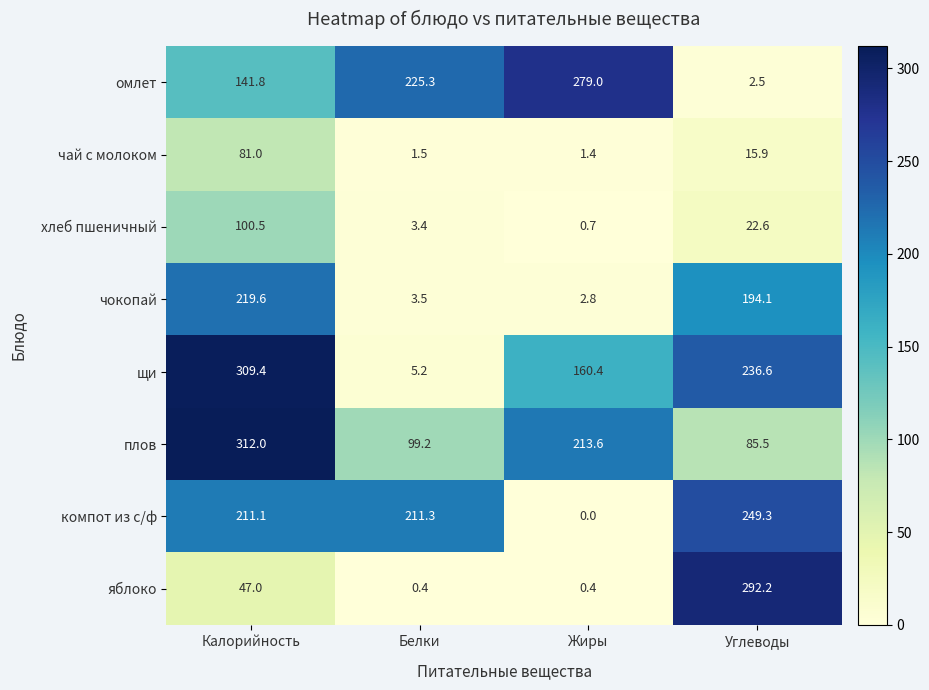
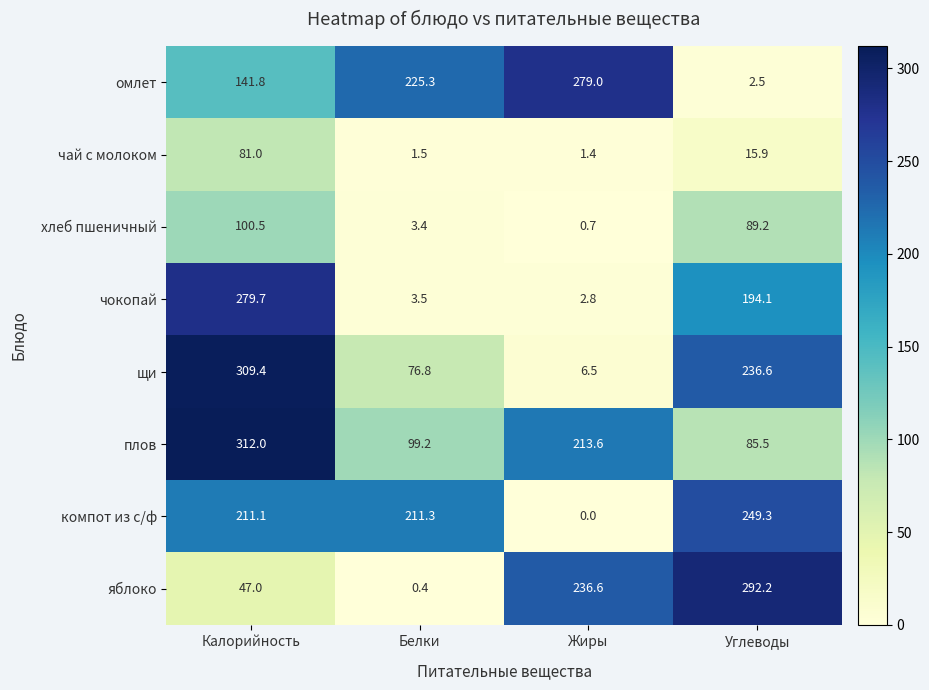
  {
    "омлет": {
      "Калорийность": 141.8,
      "Белки": 225.3,
      "Жиры": 279.0,
      "Углеводы": 2.5
    },
    "чай с молоком": {
      "Калорийность": 81.0,
      "Белки": 1.5,
      "Жиры": 1.4,
      "Углеводы": 15.9
    },
    "хлеб пшеничный": {
      "Калорийность": 100.5,
      "Белки": 3.4,
      "Жиры": 0.7,
-     "Углеводы": 22.6
+     "Углеводы": 89.2
    },
    "чокопай": {
-     "Калорийность": 219.6,
+     "Калорийность": 279.7,
      "Белки": 3.5,
      "Жиры": 2.8,
      "Углеводы": 194.1
    },
    "щи": {
      "Калорийность": 309.4,
-     "Белки": 5.2,
-     "Жиры": 160.4,
+     "Белки": 76.8,
+     "Жиры": 6.5,
      "Углеводы": 236.6
    },
    "плов": {
      "Калорийность": 312.0,
      "Белки": 99.2,
      "Жиры": 213.6,
      "Углеводы": 85.5
    },
    "компот из с/ф": {
      "Калорийность": 211.1,
      "Белки": 211.3,
      "Жиры": 0.0,
      "Углеводы": 249.3
    },
    "яблоко": {
      "Калорийность": 47.0,
      "Белки": 0.4,
-     "Жиры": 0.4,
+     "Жиры": 236.6,
      "Углеводы": 292.2
    }
  }
